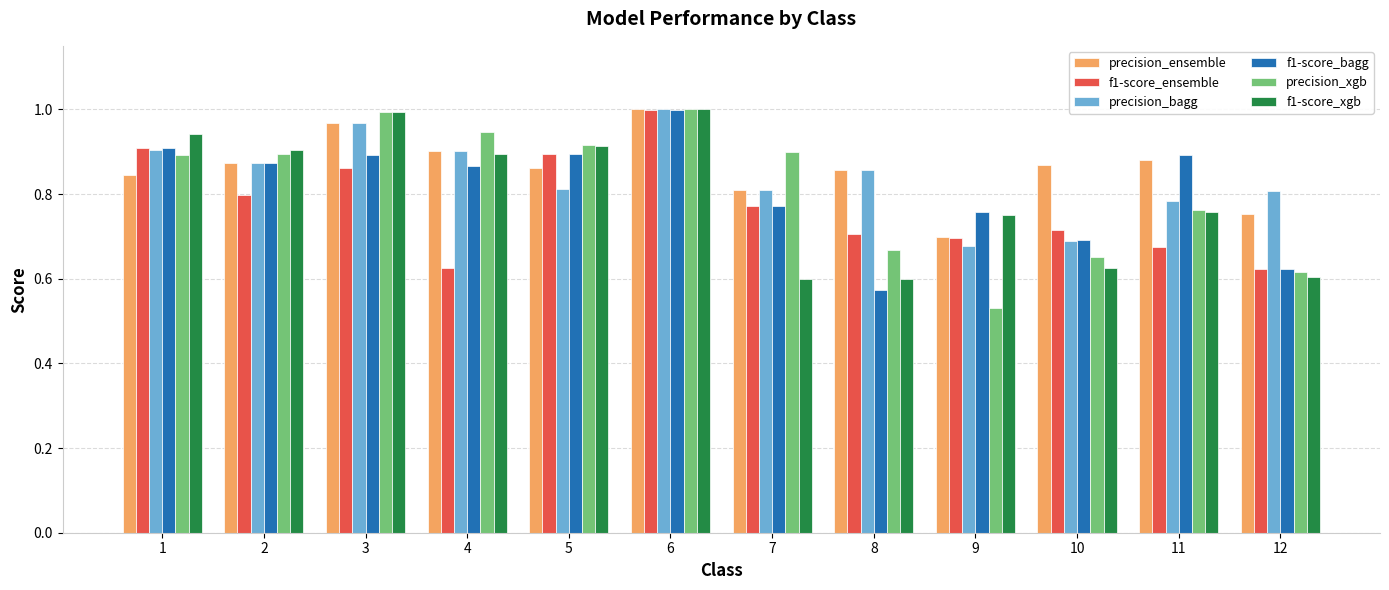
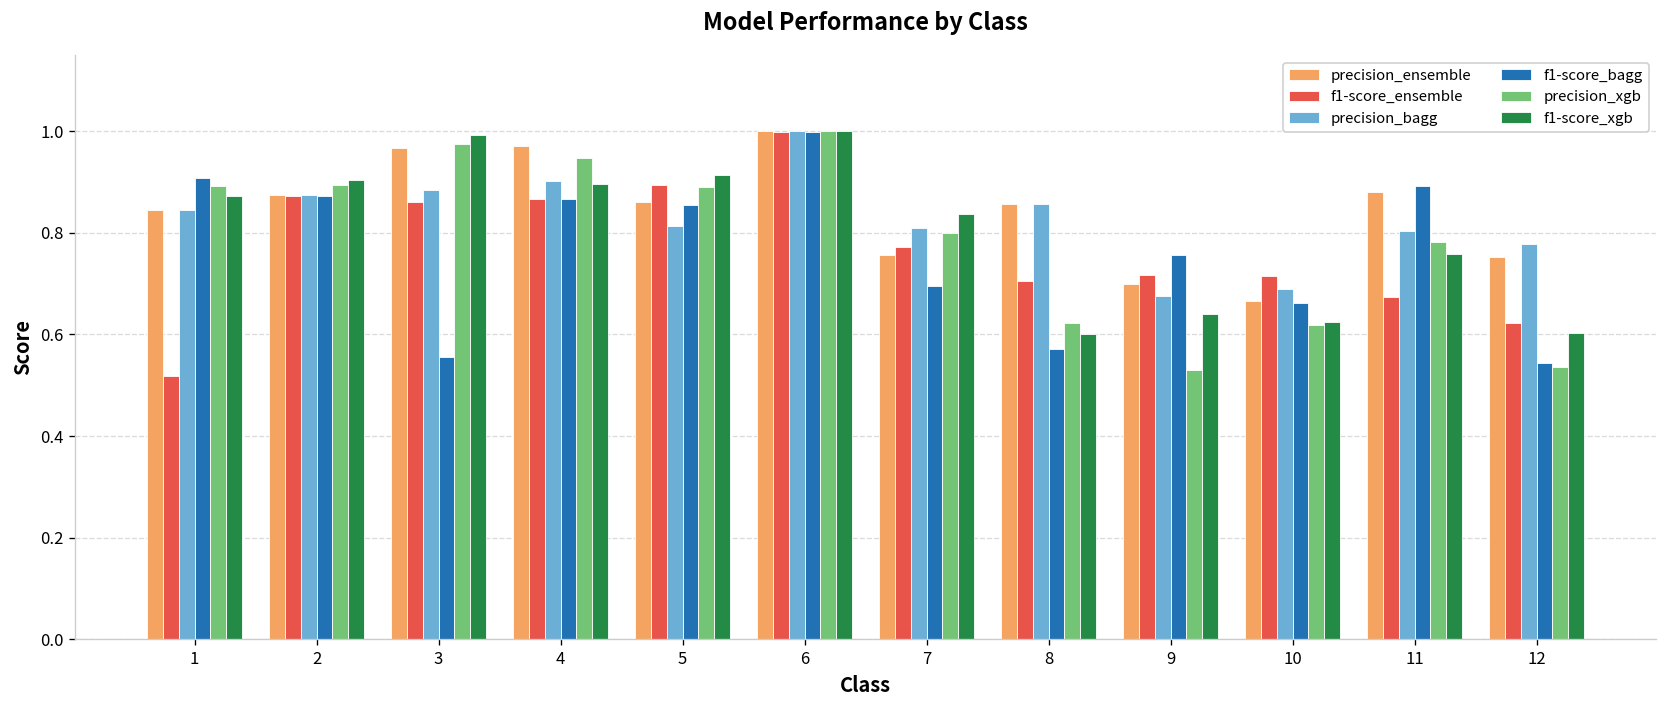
  {
    "precision_ensemble": {
      "1": 0.84,
      "2": 0.87,
      "3": 0.97,
-     "4": 0.90,
+     "4": 0.97,
      "5": 0.86,
      "6": 1.00,
-     "7": 0.81,
+     "7": 0.76,
      "8": 0.86,
      "9": 0.70,
-     "10": 0.87,
+     "10": 0.67,
      "11": 0.88,
      "12": 0.75
    },
    "f1-score_ensemble": {
-     "1": 0.91,
-     "2": 0.80,
+     "1": 0.52,
+     "2": 0.87,
      "3": 0.86,
-     "4": 0.62,
+     "4": 0.87,
      "5": 0.89,
      "6": 1.00,
      "7": 0.77,
      "8": 0.71,
-     "9": 0.70,
+     "9": 0.72,
      "10": 0.72,
      "11": 0.67,
      "12": 0.62
    },
    "precision_bagg": {
-     "1": 0.90,
+     "1": 0.84,
      "2": 0.87,
-     "3": 0.97,
+     "3": 0.88,
      "4": 0.90,
      "5": 0.81,
      "6": 1.00,
      "7": 0.81,
      "8": 0.86,
      "9": 0.68,
      "10": 0.69,
-     "11": 0.78,
-     "12": 0.81
+     "11": 0.80,
+     "12": 0.78
    },
    "f1-score_bagg": {
      "1": 0.91,
      "2": 0.87,
-     "3": 0.89,
+     "3": 0.56,
      "4": 0.87,
-     "5": 0.89,
+     "5": 0.86,
      "6": 1.00,
-     "7": 0.77,
+     "7": 0.70,
      "8": 0.57,
      "9": 0.76,
-     "10": 0.69,
+     "10": 0.66,
      "11": 0.89,
-     "12": 0.62
+     "12": 0.54
    },
    "precision_xgb": {
      "1": 0.89,
      "2": 0.89,
-     "3": 0.99,
+     "3": 0.97,
      "4": 0.95,
-     "5": 0.92,
+     "5": 0.89,
      "6": 1.00,
-     "7": 0.9,
-     "8": 0.67,
+     "7": 0.8,
+     "8": 0.62,
      "9": 0.53,
-     "10": 0.65,
-     "11": 0.76,
-     "12": 0.62
+     "10": 0.62,
+     "11": 0.78,
+     "12": 0.54
    },
    "f1-score_xgb": {
-     "1": 0.94,
+     "1": 0.87,
      "2": 0.90,
      "3": 0.99,
      "4": 0.90,
      "5": 0.91,
      "6": 1.00,
-     "7": 0.60,
+     "7": 0.84,
      "8": 0.60,
-     "9": 0.75,
+     "9": 0.64,
      "10": 0.63,
      "11": 0.76,
      "12": 0.60
    }
  }
